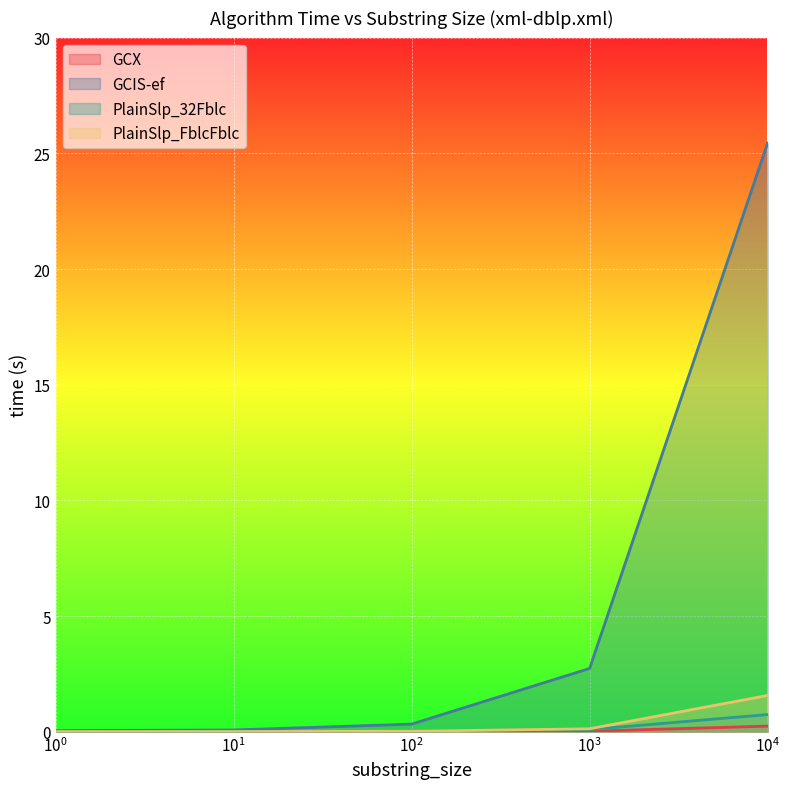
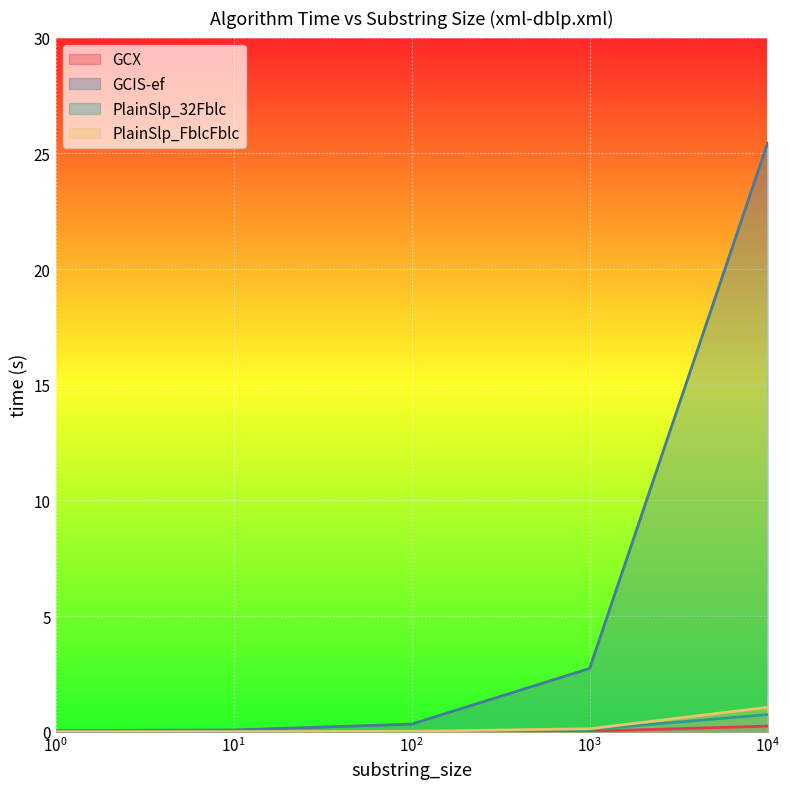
  {
    "GCX": {
      "10^4": 0.2
    },
    "PlainSlp_FblcFblc": {
-     "10^4": 1.6
+     "10^4": 1.1
    }
  }
